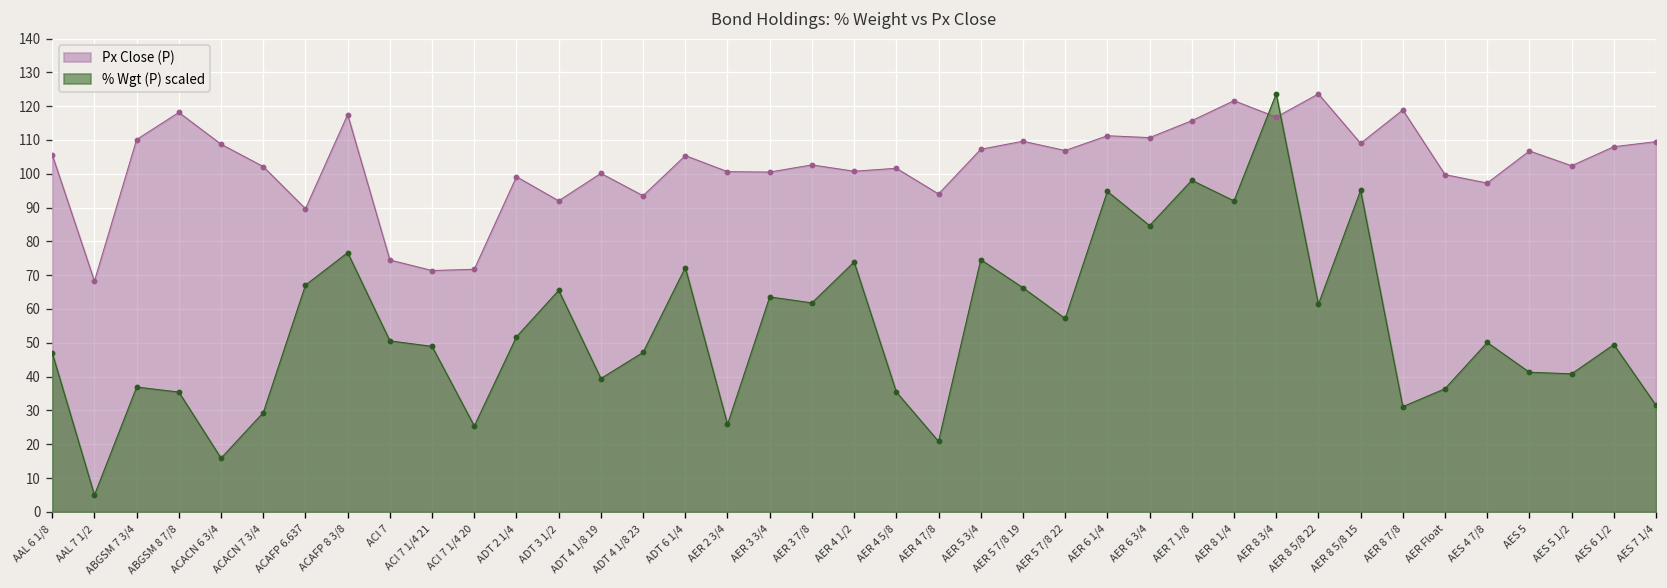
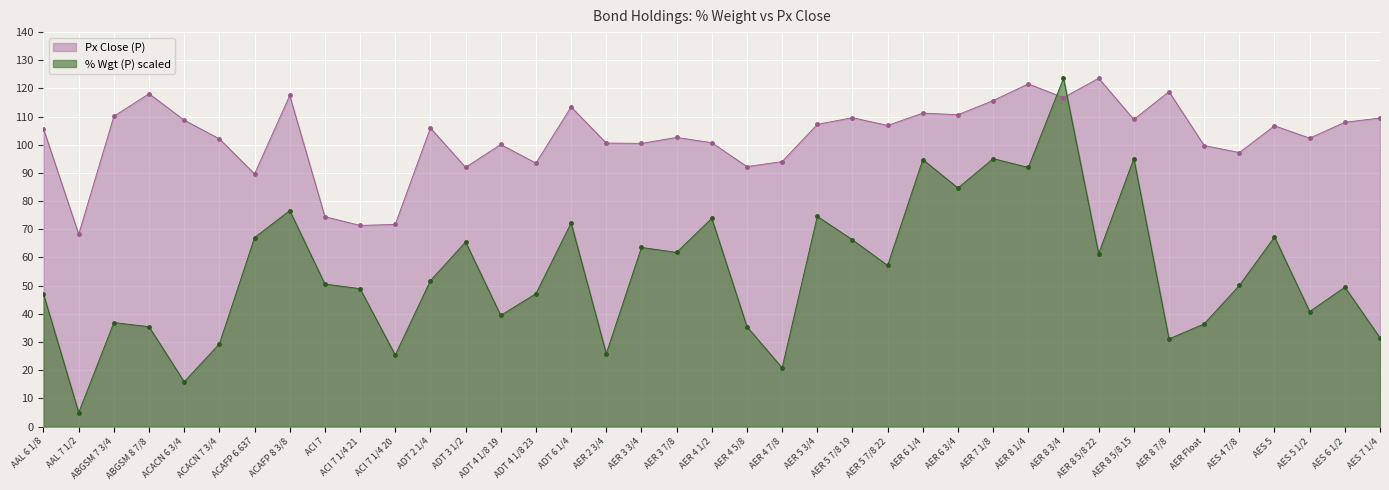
  {
    "Px Close (P)": {
      "AAL 6 1/8": 106,
      "AAL 7 1/2": 68,
      "ABGSM 7 3/4": 110,
      "ABGSM 8 7/8": 118,
      "ACACN 6 3/4": 109,
      "ACACN 7 3/4": 102,
      "ACAFP 6.637": 90,
      "ACAFP 8 3/8": 118,
      "ACI 7": 75,
      "ACI 7 1/4 21": 71,
      "ACI 7 1/4 20": 72,
-     "ADT 2 1/4": 99,
+     "ADT 2 1/4": 106,
      "ADT 3 1/2": 92,
      "ADT 4 1/8 19": 100,
      "ADT 4 1/8 23": 94,
-     "ADT 6 1/4": 105,
+     "ADT 6 1/4": 113,
      "AER 2 3/4": 101,
      "AER 3 3/4": 101,
      "AER 3 7/8": 103,
      "AER 4 1/2": 101,
-     "AER 4 5/8": 102,
+     "AER 4 5/8": 92,
      "AER 4 7/8": 94,
      "AER 5 3/4": 107,
      "AER 5 7/8 19": 110,
      "AER 5 7/8 22": 107,
      "AER 6 1/4": 111,
      "AER 6 3/4": 111,
      "AER 7 1/8": 116,
      "AER 8 1/4": 122,
      "AER 8 3/4": 117,
      "AER 8 5/8 22": 124,
      "AER 8 5/8 15": 109,
      "AER 8 7/8": 119,
      "AER Float": 100,
      "AES 4 7/8": 97,
      "AES 5": 107,
      "AES 5 1/2": 102,
      "AES 6 1/2": 108,
      "AES 7 1/4": 110
    },
    "% Wgt (P) scaled": {
      "AAL 6 1/8": 47,
      "AAL 7 1/2": 5,
      "ABGSM 7 3/4": 37,
      "ABGSM 8 7/8": 35,
      "ACACN 6 3/4": 16,
      "ACACN 7 3/4": 29,
      "ACAFP 6.637": 67,
      "ACAFP 8 3/8": 77,
      "ACI 7": 51,
      "ACI 7 1/4 21": 49,
      "ACI 7 1/4 20": 25,
      "ADT 2 1/4": 52,
      "ADT 3 1/2": 66,
      "ADT 4 1/8 19": 39,
      "ADT 4 1/8 23": 47,
      "ADT 6 1/4": 72,
      "AER 2 3/4": 26,
      "AER 3 3/4": 64,
      "AER 3 7/8": 62,
      "AER 4 1/2": 74,
      "AER 4 5/8": 35,
      "AER 4 7/8": 21,
      "AER 5 3/4": 75,
      "AER 5 7/8 19": 66,
      "AER 5 7/8 22": 57,
      "AER 6 1/4": 95,
      "AER 6 3/4": 85,
-     "AER 7 1/8": 98,
+     "AER 7 1/8": 95,
      "AER 8 1/4": 92,
      "AER 8 3/4": 124,
      "AER 8 5/8 22": 61,
      "AER 8 5/8 15": 95,
      "AER 8 7/8": 31,
      "AER Float": 36,
      "AES 4 7/8": 50,
-     "AES 5": 41,
+     "AES 5": 67,
      "AES 5 1/2": 41,
      "AES 6 1/2": 49,
      "AES 7 1/4": 31
    }
  }
